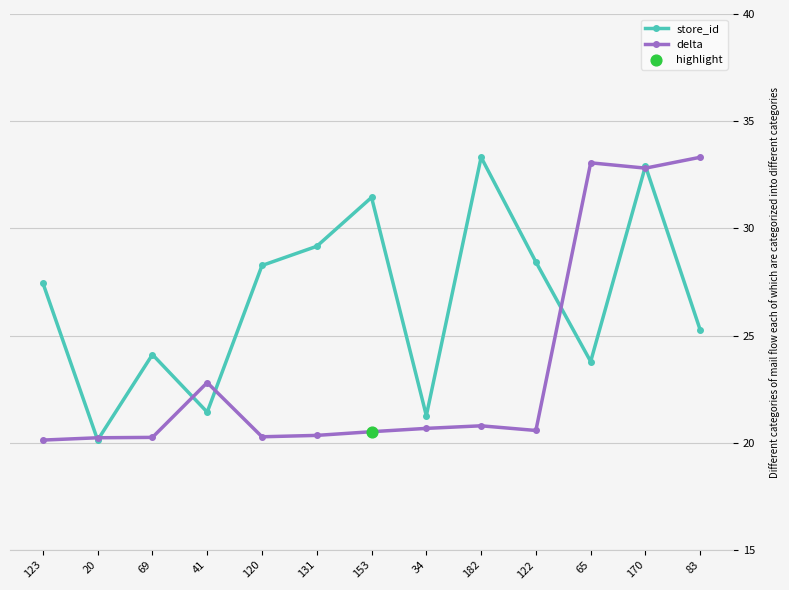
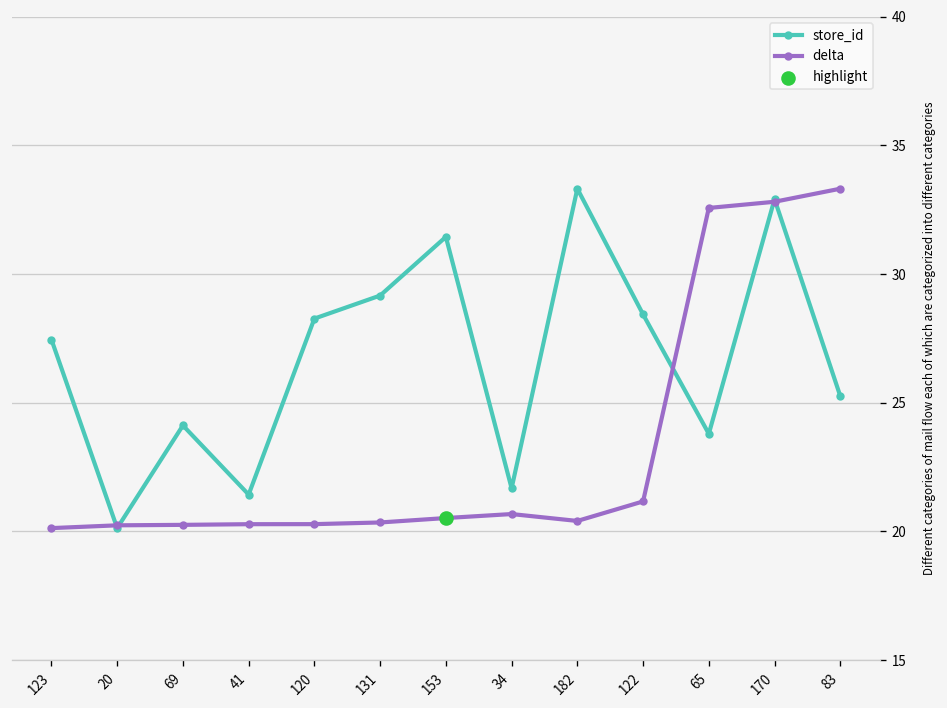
  {
    "store_id": {
      "123": 27.5,
      "69": 24.1,
      "41": 21.4,
      "120": 28.3,
      "131": 29.2,
      "153": 31.4,
-     "34": 21.3,
+     "34": 21.7,
      "182": 33.3,
      "122": 28.4,
      "65": 23.8,
      "83": 25.3
    },
    "delta": {
      "123": 20.1,
      "69": 20.3,
-     "41": 22.8,
+     "41": 20.3,
      "120": 20.3,
      "131": 20.3,
      "34": 20.7,
-     "182": 20.8,
-     "122": 20.6,
-     "65": 33.1,
+     "182": 20.4,
+     "122": 21.2,
+     "65": 32.6,
      "83": 33.3
    }
  }
